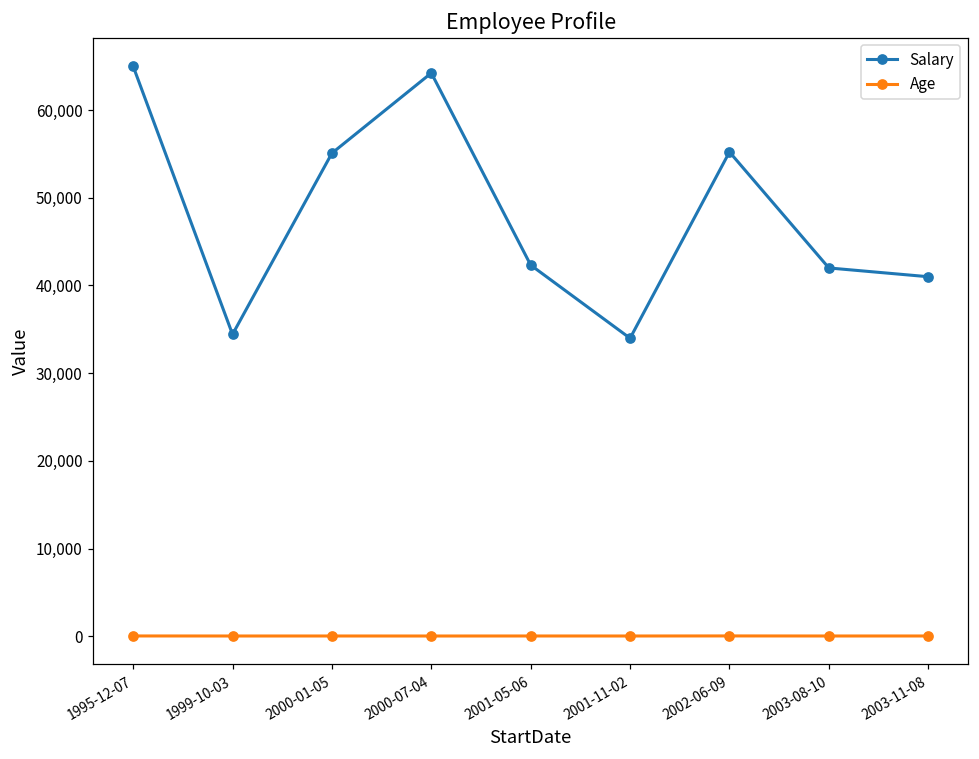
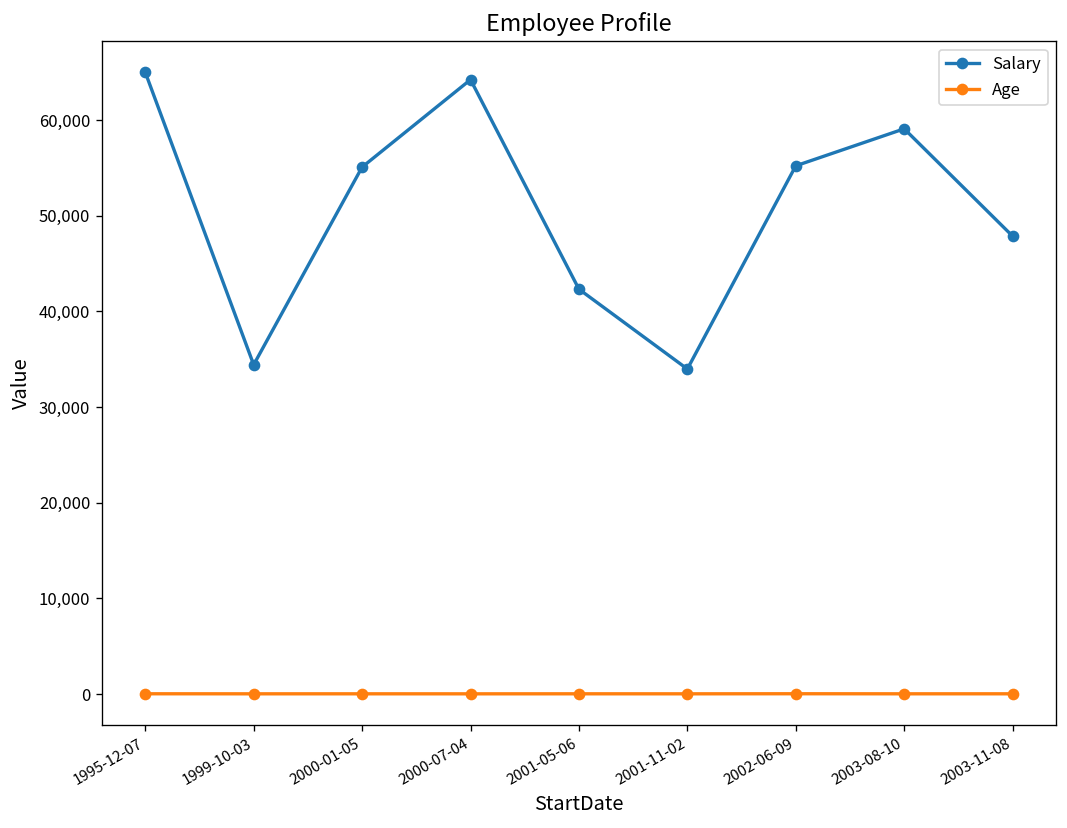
  {
    "Salary": {
      "1995-12-07": "65,000",
      "1999-10-03": "34,000",
      "2000-01-05": "55,000",
      "2000-07-04": "64,000",
      "2001-05-06": "42,000",
      "2001-11-02": "34,000",
      "2002-06-09": "55,000",
-     "2003-08-10": "42,000",
-     "2003-11-08": "41,000"
+     "2003-08-10": "59,000",
+     "2003-11-08": "48,000"
    },
    "Age": {
      "1995-12-07": "0",
      "1999-10-03": "0",
      "2000-01-05": "0",
      "2000-07-04": "0",
      "2001-05-06": "0",
      "2001-11-02": "0",
      "2002-06-09": "0",
      "2003-08-10": "0",
      "2003-11-08": "0"
    }
  }
